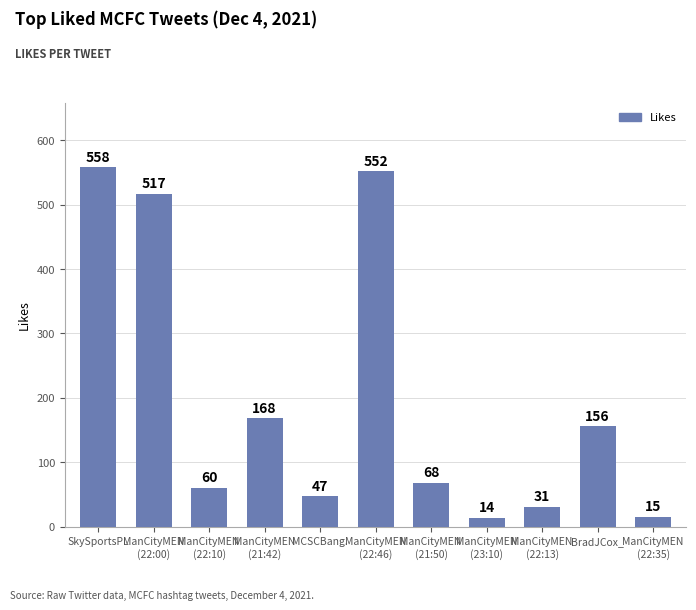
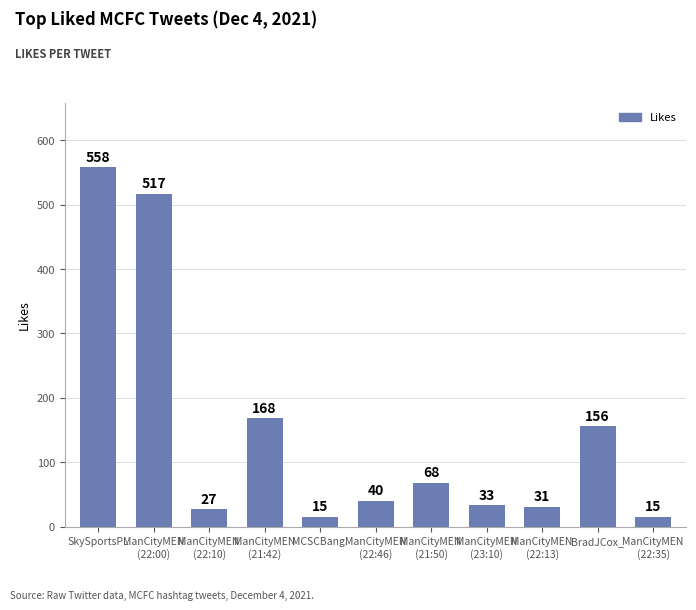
  {
    "SkySportsPL": 558,
    "ManCityMEN (22:00)": 517,
-   "ManCityMEN (22:10)": 60,
+   "ManCityMEN (22:10)": 27,
    "ManCityMEN (21:42)": 168,
-   "MCSCBang.": 47,
-   "ManCityMEN (22:46)": 552,
+   "MCSCBang.": 15,
+   "ManCityMEN (22:46)": 40,
    "ManCityMEN (21:50)": 68,
-   "ManCityMEN (23:10)": 14,
+   "ManCityMEN (23:10)": 33,
    "ManCityMEN (22:13)": 31,
    "BradJCox_": 156,
    "ManCityMEN (22:35)": 15
  }
